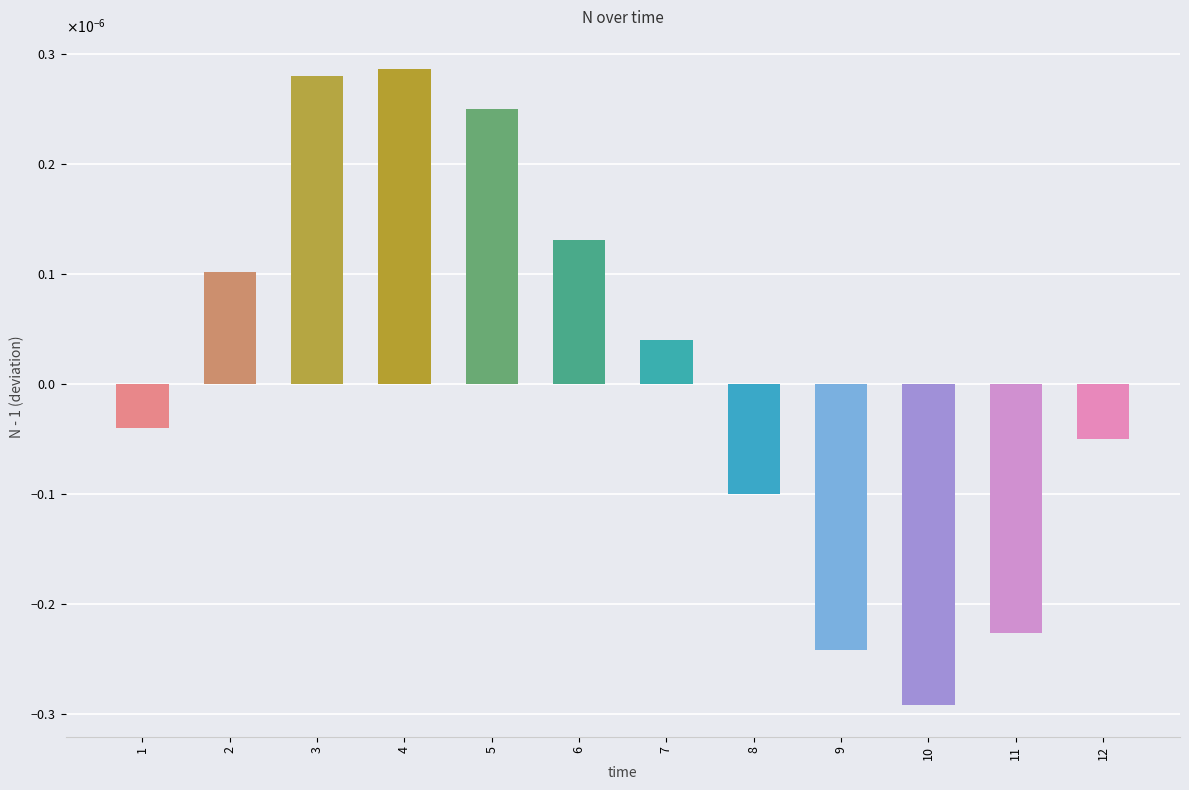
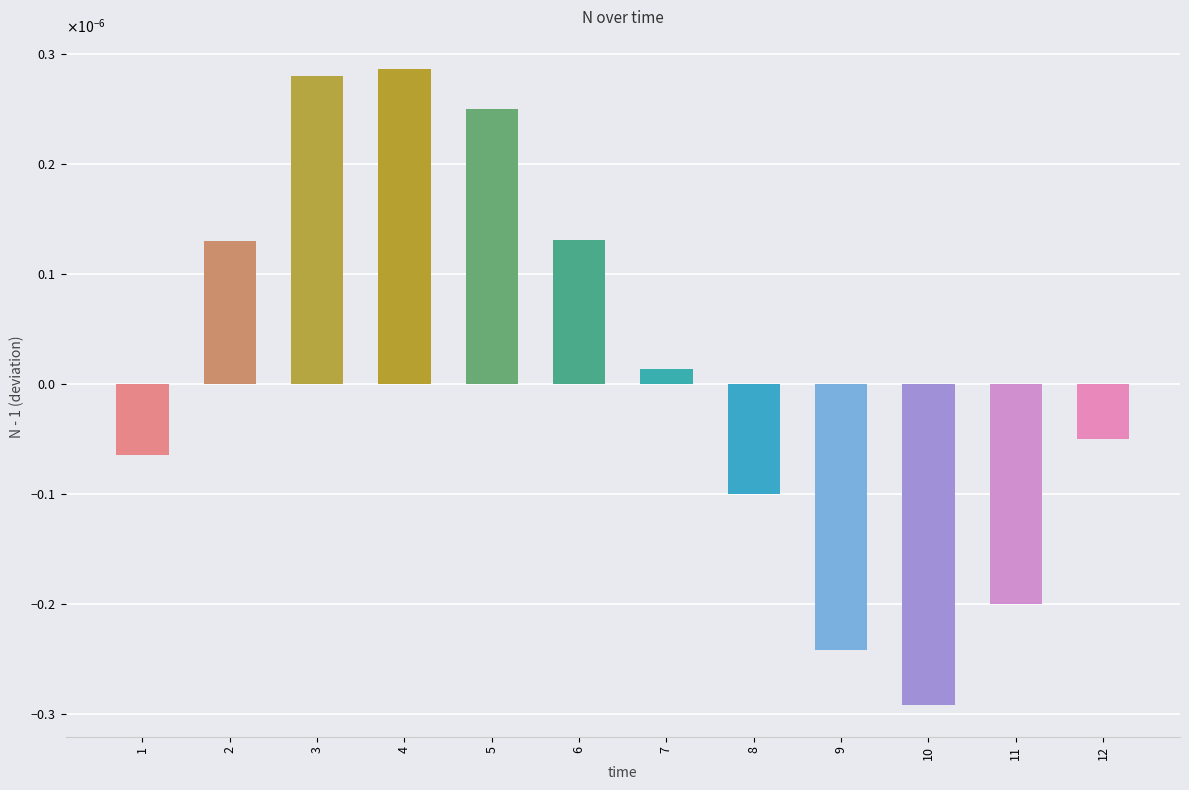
  {
-   "1": -0.000000040,
-   "2": 0.000000102,
+   "1": -0.000000065,
+   "2": 0.000000130,
    "3": 0.000000280,
    "4": 0.000000287,
    "5": 0.000000250,
    "6": 0.000000131,
-   "7": 0.000000040,
+   "7": 0.000000014,
    "8": -0.000000100,
    "9": -0.000000241,
    "10": -0.000000292,
-   "11": -0.000000226,
+   "11": -0.000000200,
    "12": -0.000000050
  }
